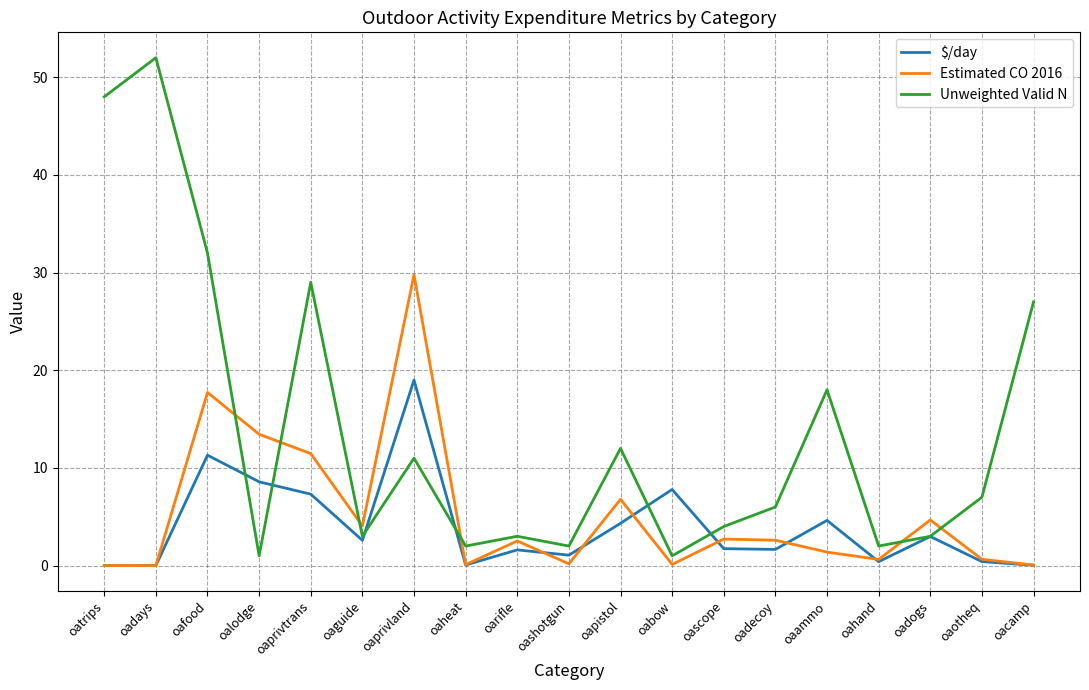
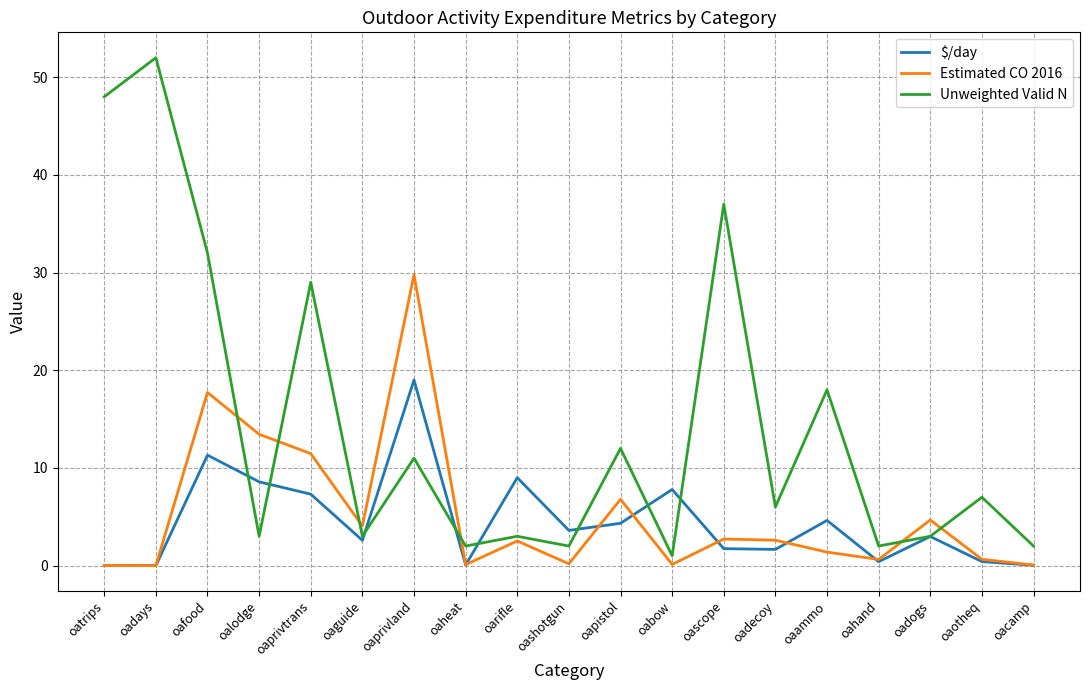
  {
    "$/day": {
      "oafood": 11,
      "oalodge": 9,
      "oaprivtrans": 7,
      "oaguide": 3,
      "oaprivland": 19,
-     "oarifle": 2,
-     "oashotgun": 1,
+     "oarifle": 9,
+     "oashotgun": 4,
      "oapistol": 4,
      "oabow": 8,
      "oascope": 2,
      "oadecoy": 2,
      "oaammo": 5
    },
    "Estimated CO 2016": {
      "oafood": 18,
      "oalodge": 13,
      "oaprivtrans": 11,
      "oaguide": 4,
      "oaprivland": 30,
      "oarifle": 3,
      "oashotgun": 0,
      "oapistol": 7,
      "oabow": 0,
      "oascope": 3,
      "oadecoy": 3,
      "oaammo": 1,
      "oadogs": 5
    },
    "Unweighted Valid N": {
      "oatrips": 48,
      "oadays": 52,
      "oafood": 32,
-     "oalodge": 1,
+     "oalodge": 3,
      "oaprivtrans": 29,
      "oaguide": 3,
      "oaprivland": 11,
      "oaheat": 2,
      "oarifle": 3,
      "oashotgun": 2,
      "oapistol": 12,
      "oabow": 1,
-     "oascope": 4,
+     "oascope": 37,
      "oadecoy": 6,
      "oaammo": 18,
      "oahand": 2,
      "oaotheq": 7,
-     "oacamp": 27
+     "oacamp": 2
    }
  }
